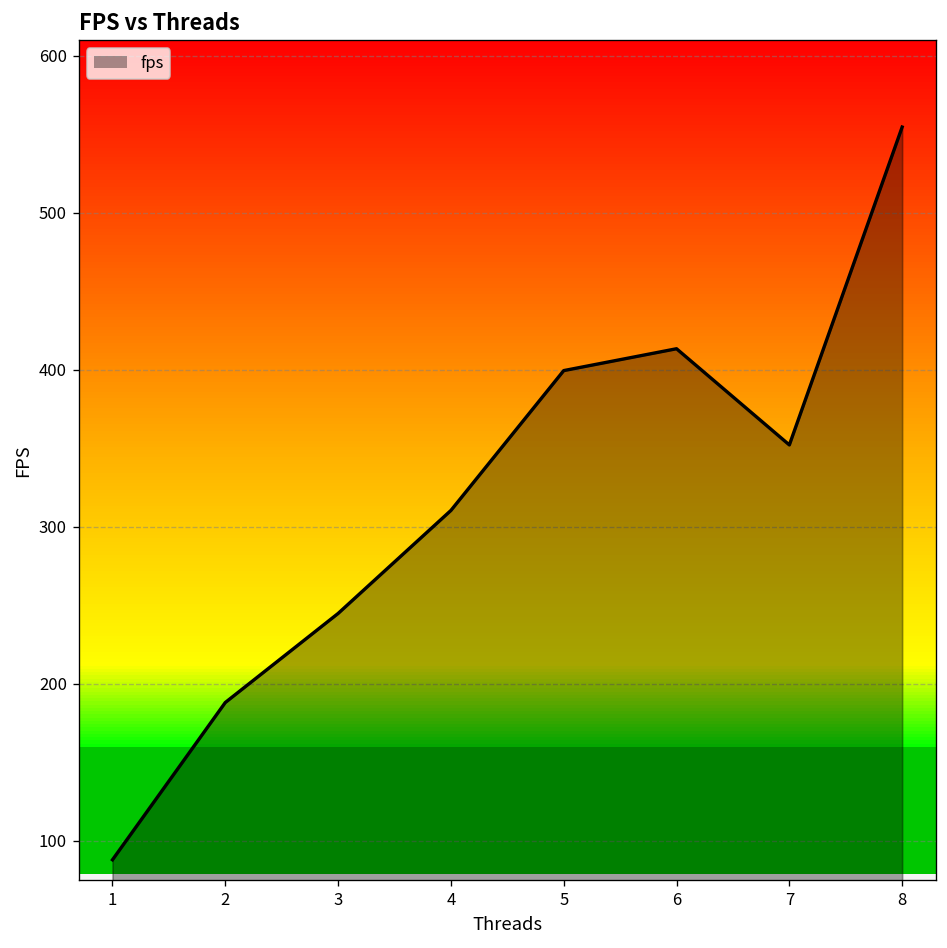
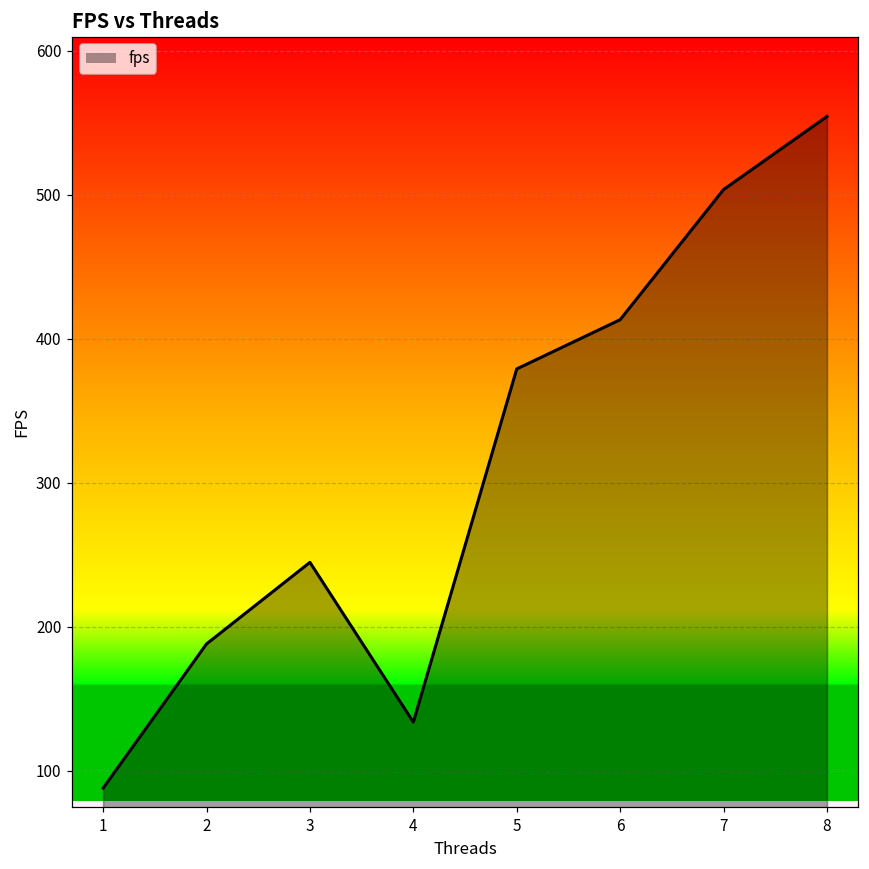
  {
    "1": 88,
    "2": 188,
    "3": 245,
-   "4": 310,
-   "5": 399,
+   "4": 134,
+   "5": 379,
    "6": 413,
-   "7": 352,
+   "7": 504,
    "8": 554
  }
